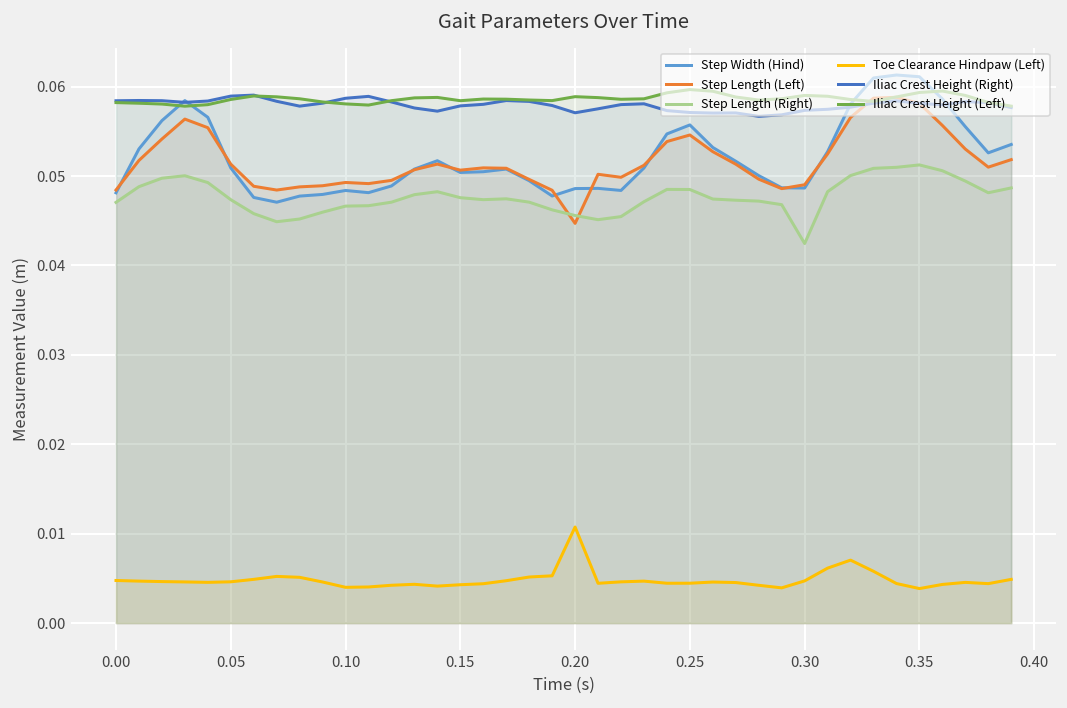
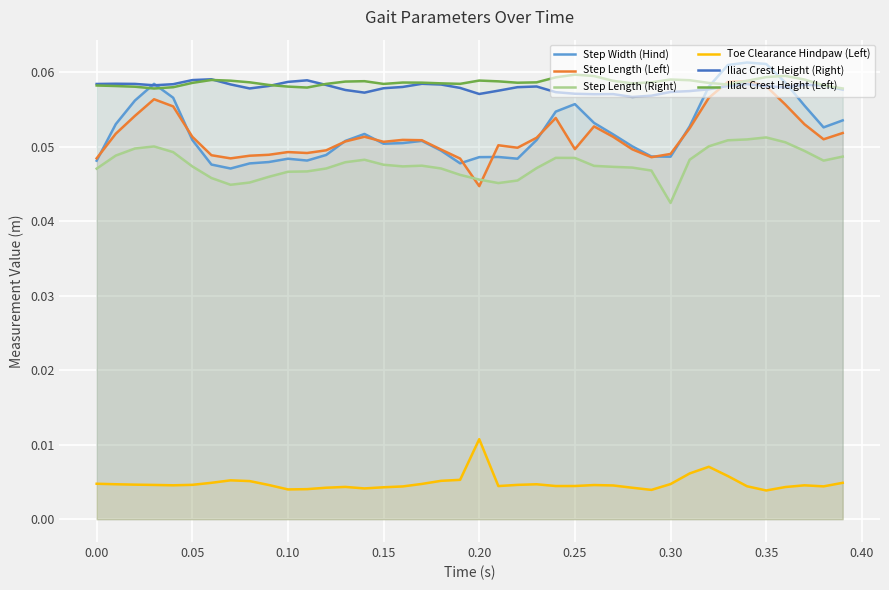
  {
    "Step Length (Left)": {
      "0.05": 0.051,
      "0.10": 0.049,
      "0.20": 0.045,
-     "0.25": 0.055,
+     "0.25": 0.050,
      "0.30": 0.049
    },
    "Step Length (Right)": {
      "0.00": 0.047,
      "0.05": 0.047,
      "0.10": 0.047,
      "0.15": 0.048,
      "0.20": 0.046,
      "0.25": 0.048,
      "0.30": 0.042,
      "0.35": 0.051
    },
    "Toe Clearance Hindpaw (Left)": {
      "0.00": 0.005,
      "0.05": 0.005,
      "0.10": 0.004,
      "0.15": 0.004,
      "0.20": 0.011,
      "0.25": 0.004,
      "0.30": 0.005,
      "0.35": 0.004
    },
    "Iliac Crest Height (Left)": {
      "0.05": 0.059,
      "0.10": 0.058,
      "0.15": 0.058,
      "0.20": 0.059
    }
  }
